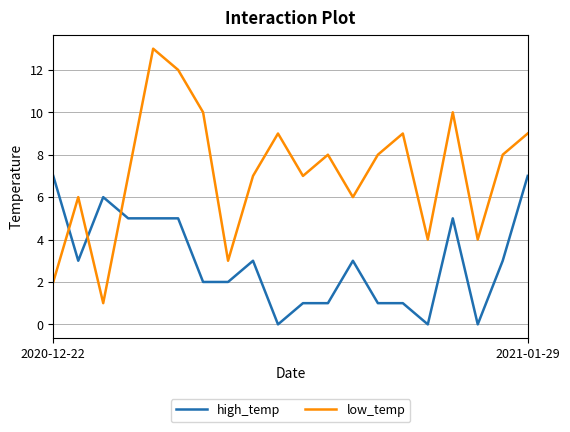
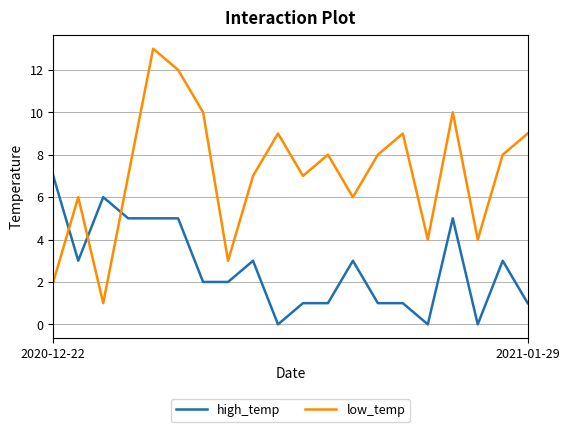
  {
    "high_temp": {
      "2020-12-22": 7,
-     "2021-01-29": 7
+     "2021-01-29": 1
    },
    "low_temp": {
      "2020-12-22": 2,
      "2021-01-29": 9
    }
  }
